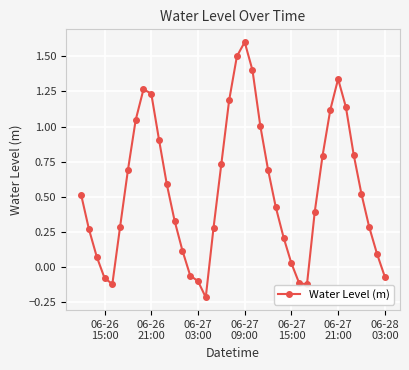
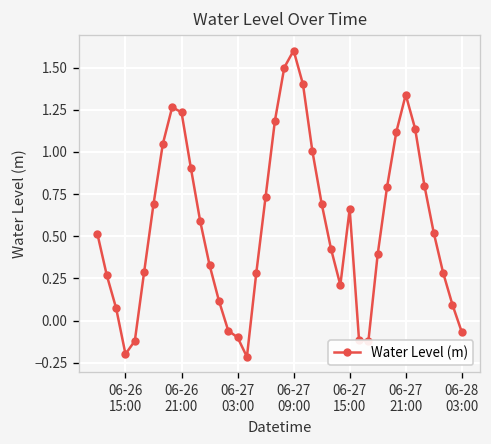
  {
-   "06-26 15:00": -0.08,
+   "06-26 15:00": -0.20,
    "06-26 21:00": 1.23,
    "06-27 03:00": -0.10,
    "06-27 09:00": 1.60,
-   "06-27 15:00": 0.03,
+   "06-27 15:00": 0.66,
    "06-27 21:00": 1.34,
    "06-28 03:00": -0.07
  }
